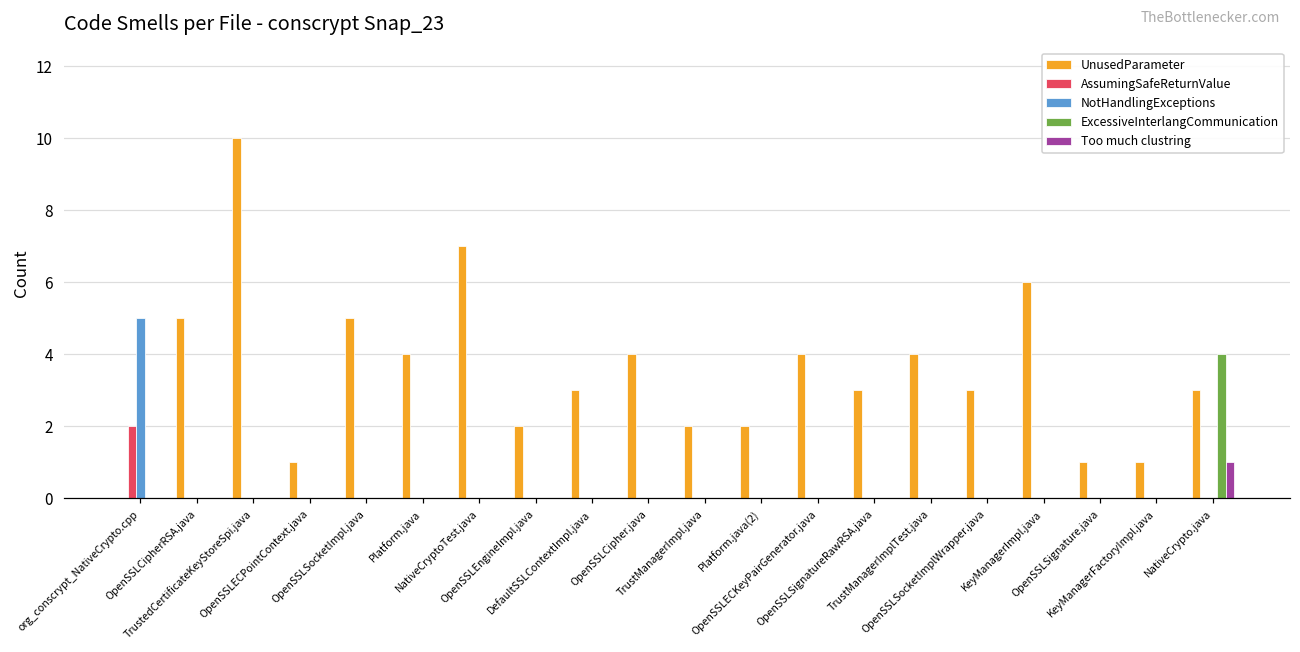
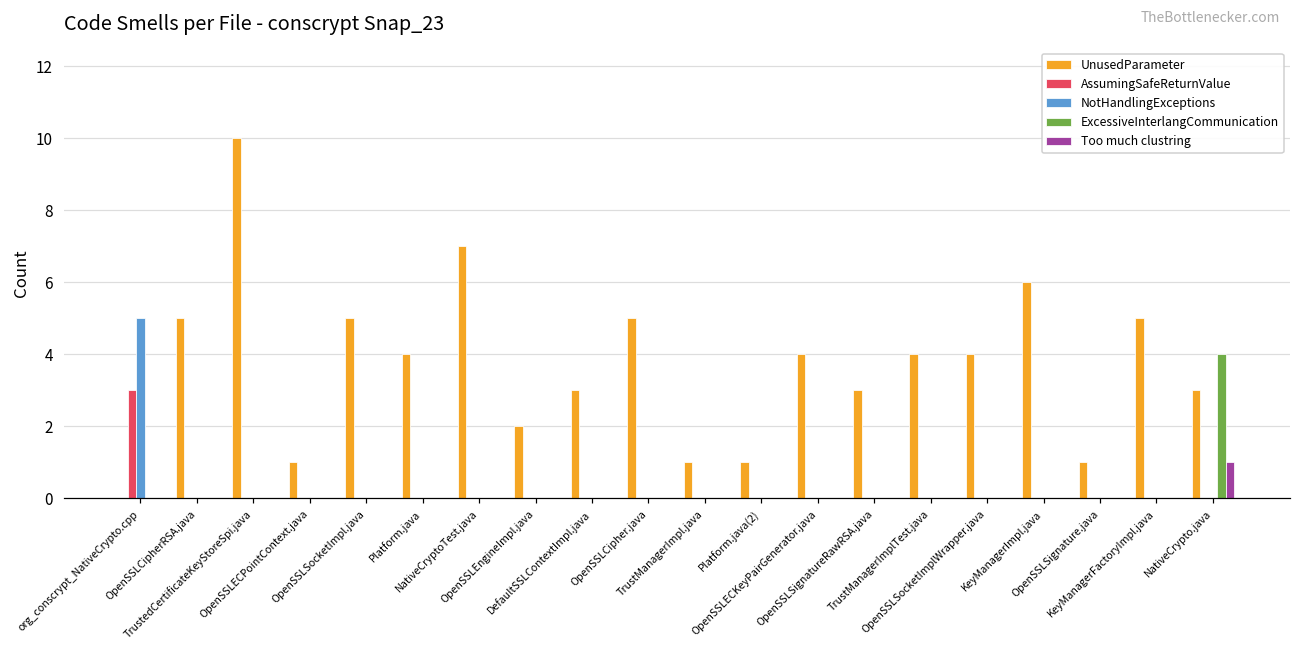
  {
    "UnusedParameter": {
      "org_conscrypt_NativeCrypto.cpp": 0,
      "OpenSSLCipherRSA.java": 5,
      "TrustedCertificateKeyStoreSpi.java": 10,
      "OpenSSLECPointContext.java": 1,
      "OpenSSLSocketImpl.java": 5,
      "Platform.java": 4,
      "NativeCryptoTest.java": 7,
      "OpenSSLEngineImpl.java": 2,
      "DefaultSSLContextImpl.java": 3,
-     "OpenSSLCipher.java": 4,
-     "TrustManagerImpl.java": 2,
-     "Platform.java(2)": 2,
+     "OpenSSLCipher.java": 5,
+     "TrustManagerImpl.java": 1,
+     "Platform.java(2)": 1,
      "OpenSSLECKeyPairGenerator.java": 4,
      "OpenSSLSignatureRawRSA.java": 3,
      "TrustManagerImplTest.java": 4,
-     "OpenSSLSocketImplWrapper.java": 3,
+     "OpenSSLSocketImplWrapper.java": 4,
      "KeyManagerImpl.java": 6,
      "OpenSSLSignature.java": 1,
-     "KeyManagerFactoryImpl.java": 1,
+     "KeyManagerFactoryImpl.java": 5,
      "NativeCrypto.java": 3
    },
    "AssumingSafeReturnValue": {
-     "org_conscrypt_NativeCrypto.cpp": 2,
+     "org_conscrypt_NativeCrypto.cpp": 3,
      "OpenSSLCipherRSA.java": 0,
      "TrustedCertificateKeyStoreSpi.java": 0,
      "OpenSSLECPointContext.java": 0,
      "OpenSSLSocketImpl.java": 0,
      "Platform.java": 0,
      "NativeCryptoTest.java": 0,
      "OpenSSLEngineImpl.java": 0,
      "DefaultSSLContextImpl.java": 0,
      "OpenSSLCipher.java": 0,
      "TrustManagerImpl.java": 0,
      "Platform.java(2)": 0,
      "OpenSSLECKeyPairGenerator.java": 0,
      "OpenSSLSignatureRawRSA.java": 0,
      "TrustManagerImplTest.java": 0,
      "OpenSSLSocketImplWrapper.java": 0,
      "KeyManagerImpl.java": 0,
      "OpenSSLSignature.java": 0,
      "KeyManagerFactoryImpl.java": 0,
      "NativeCrypto.java": 0
    },
    "NotHandlingExceptions": {
      "org_conscrypt_NativeCrypto.cpp": 5,
      "OpenSSLCipherRSA.java": 0,
      "TrustedCertificateKeyStoreSpi.java": 0,
      "OpenSSLECPointContext.java": 0,
      "OpenSSLSocketImpl.java": 0,
      "Platform.java": 0,
      "NativeCryptoTest.java": 0,
      "OpenSSLEngineImpl.java": 0,
      "DefaultSSLContextImpl.java": 0,
      "OpenSSLCipher.java": 0,
      "TrustManagerImpl.java": 0,
      "Platform.java(2)": 0,
      "OpenSSLECKeyPairGenerator.java": 0,
      "OpenSSLSignatureRawRSA.java": 0,
      "TrustManagerImplTest.java": 0,
      "OpenSSLSocketImplWrapper.java": 0,
      "KeyManagerImpl.java": 0,
      "OpenSSLSignature.java": 0,
      "KeyManagerFactoryImpl.java": 0,
      "NativeCrypto.java": 0
    },
    "ExcessiveInterlangCommunication": {
      "org_conscrypt_NativeCrypto.cpp": 0,
      "OpenSSLCipherRSA.java": 0,
      "TrustedCertificateKeyStoreSpi.java": 0,
      "OpenSSLECPointContext.java": 0,
      "OpenSSLSocketImpl.java": 0,
      "Platform.java": 0,
      "NativeCryptoTest.java": 0,
      "OpenSSLEngineImpl.java": 0,
      "DefaultSSLContextImpl.java": 0,
      "OpenSSLCipher.java": 0,
      "TrustManagerImpl.java": 0,
      "Platform.java(2)": 0,
      "OpenSSLECKeyPairGenerator.java": 0,
      "OpenSSLSignatureRawRSA.java": 0,
      "TrustManagerImplTest.java": 0,
      "OpenSSLSocketImplWrapper.java": 0,
      "KeyManagerImpl.java": 0,
      "OpenSSLSignature.java": 0,
      "KeyManagerFactoryImpl.java": 0,
      "NativeCrypto.java": 4
    },
    "Too much clustring": {
      "org_conscrypt_NativeCrypto.cpp": 0,
      "OpenSSLCipherRSA.java": 0,
      "TrustedCertificateKeyStoreSpi.java": 0,
      "OpenSSLECPointContext.java": 0,
      "OpenSSLSocketImpl.java": 0,
      "Platform.java": 0,
      "NativeCryptoTest.java": 0,
      "OpenSSLEngineImpl.java": 0,
      "DefaultSSLContextImpl.java": 0,
      "OpenSSLCipher.java": 0,
      "TrustManagerImpl.java": 0,
      "Platform.java(2)": 0,
      "OpenSSLECKeyPairGenerator.java": 0,
      "OpenSSLSignatureRawRSA.java": 0,
      "TrustManagerImplTest.java": 0,
      "OpenSSLSocketImplWrapper.java": 0,
      "KeyManagerImpl.java": 0,
      "OpenSSLSignature.java": 0,
      "KeyManagerFactoryImpl.java": 0,
      "NativeCrypto.java": 1
    }
  }
